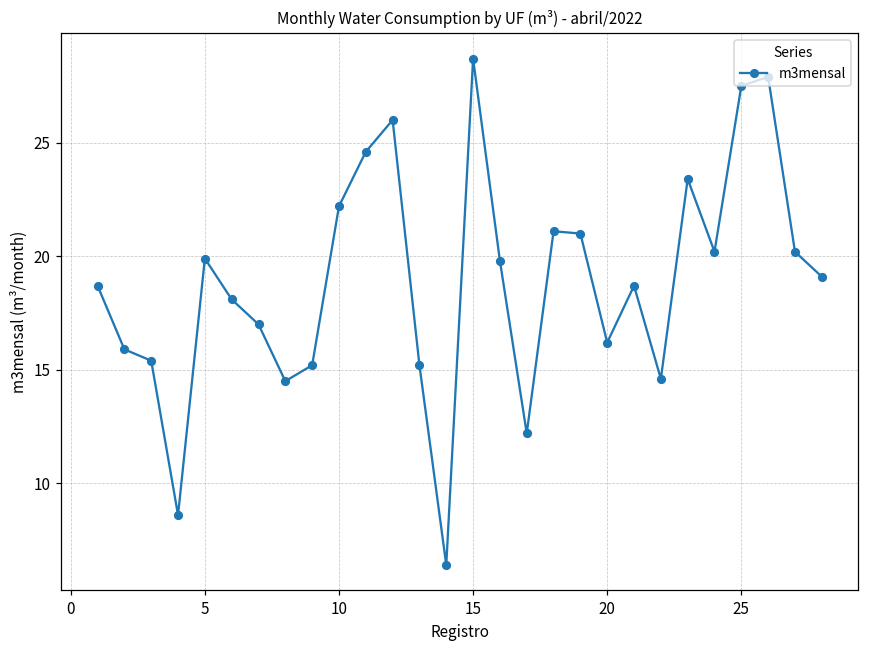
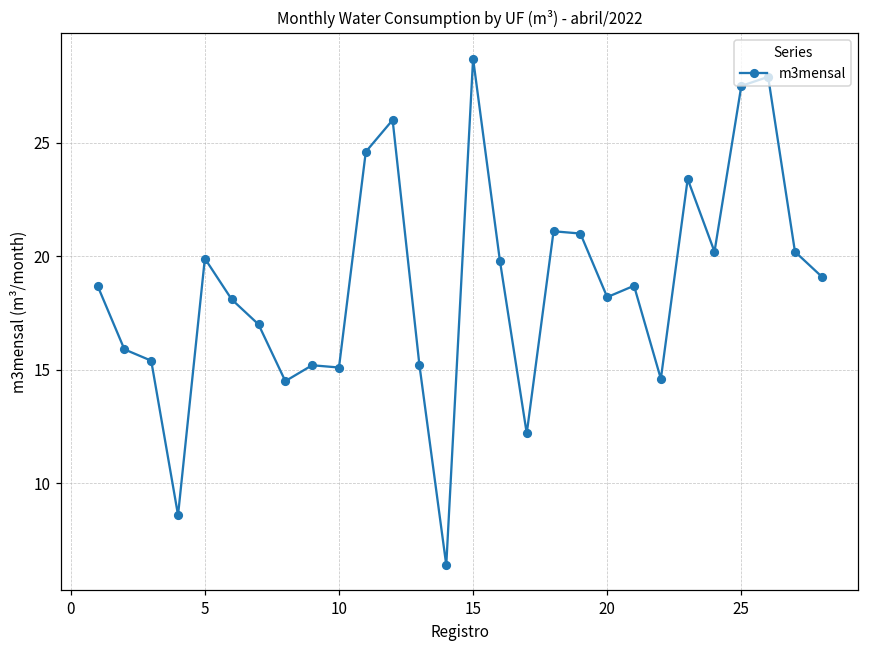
  {
    "5": 19.9,
-   "10": 22.2,
+   "10": 15.1,
    "15": 28.7,
-   "20": 16.2
+   "20": 18.2
  }
